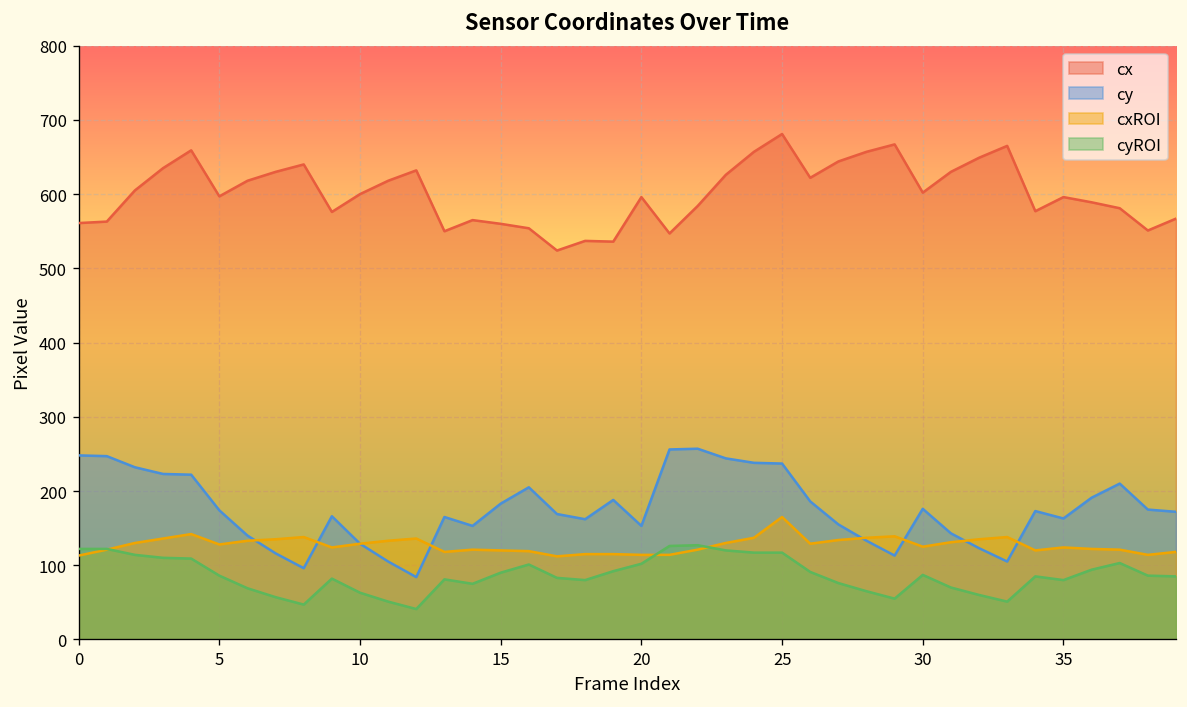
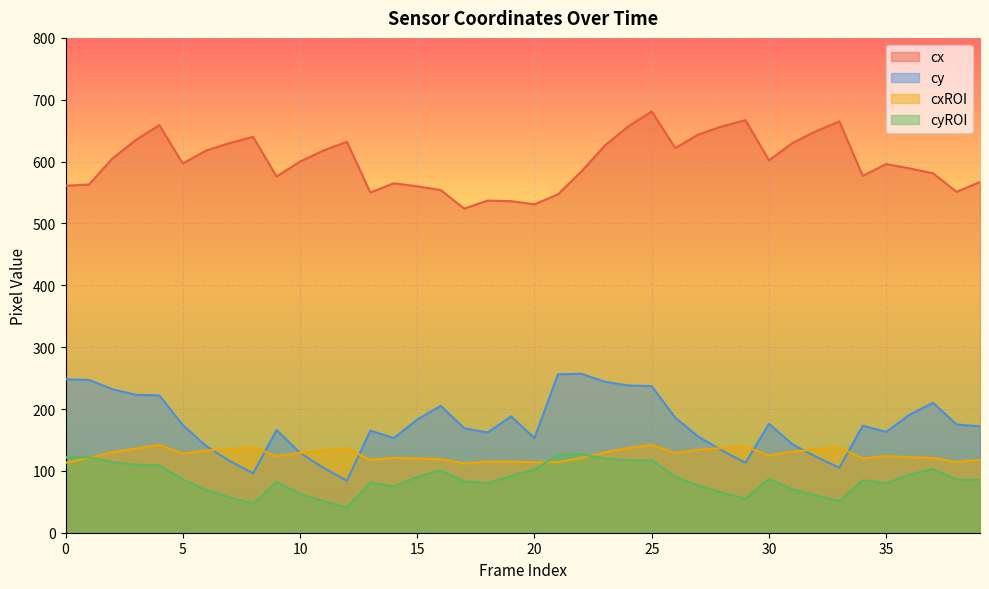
  {
    "cx": {
      "0": 560,
      "5": 600,
      "10": 600,
      "15": 560,
-     "20": 600,
+     "20": 530,
      "25": 680,
      "30": 600,
      "35": 600
    },
    "cy": {
      "0": 250,
      "5": 170,
      "15": 180,
      "20": 150,
      "25": 240,
      "30": 180,
      "35": 160
    },
    "cxROI": {
      "0": 110,
      "5": 130,
      "15": 120,
      "20": 110,
-     "25": 170,
+     "25": 140,
      "30": 130,
      "35": 120
    },
    "cyROI": {
      "0": 120,
      "5": 90,
      "10": 60,
      "15": 90,
      "20": 100,
      "25": 120,
      "30": 90,
      "35": 80
    }
  }
